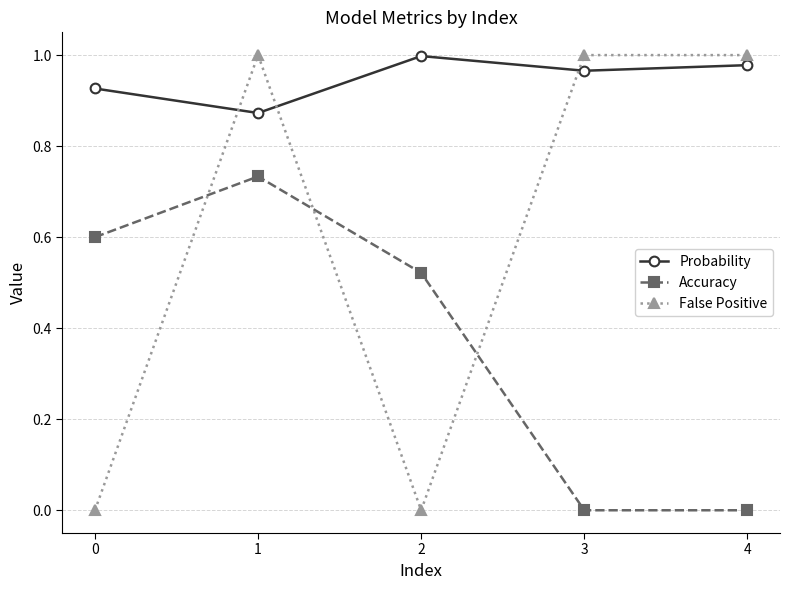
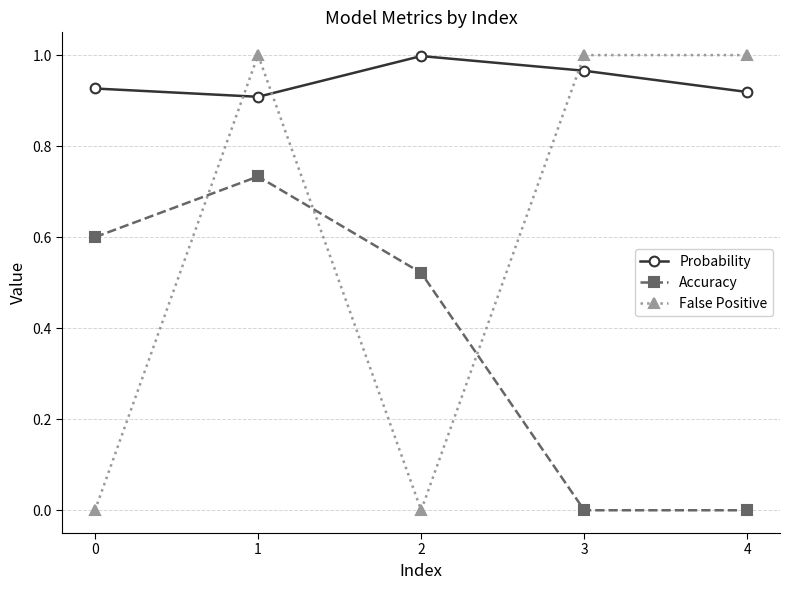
  {
    "Probability": {
      "0": 0.93,
-     "1": 0.87,
+     "1": 0.91,
      "2": 1.00,
      "3": 0.97,
-     "4": 0.98
+     "4": 0.92
    },
    "Accuracy": {
      "0": 0.60,
      "1": 0.73,
      "2": 0.52,
      "3": 0.00,
      "4": 0.00
    },
    "False Positive": {
      "0": 0.00,
      "1": 1.00,
      "2": 0.00,
      "3": 1.00,
      "4": 1.00
    }
  }
